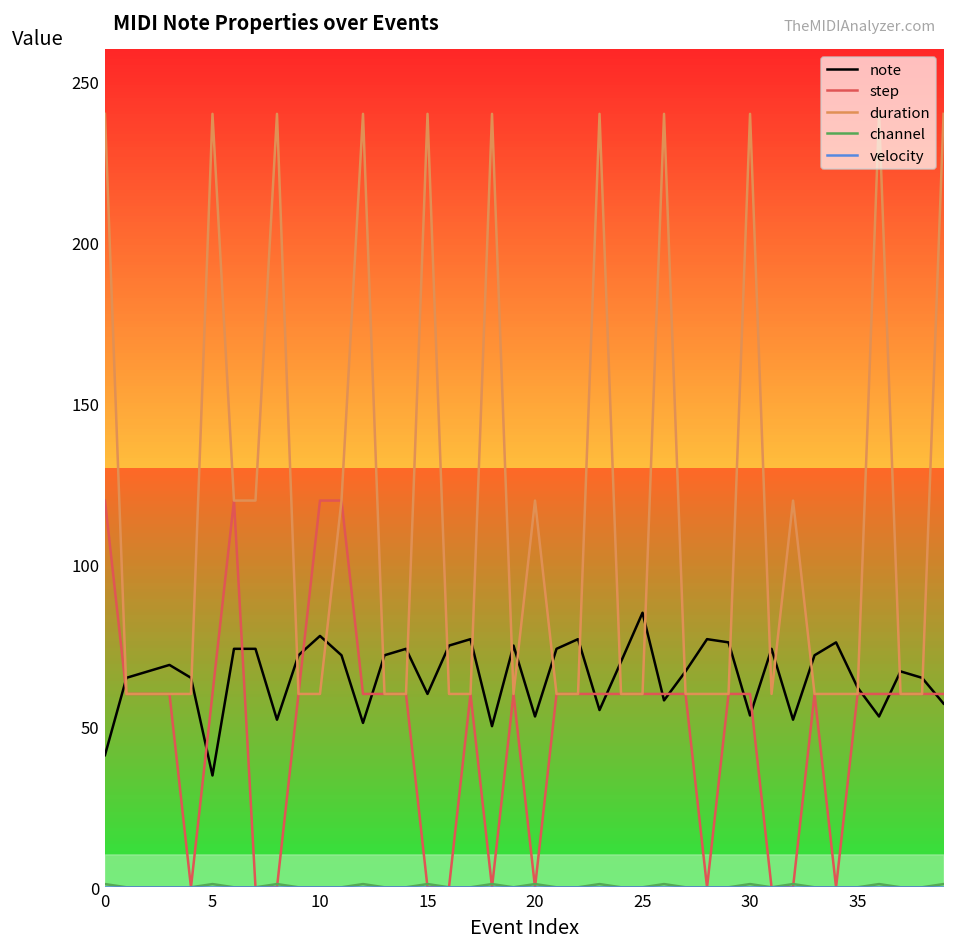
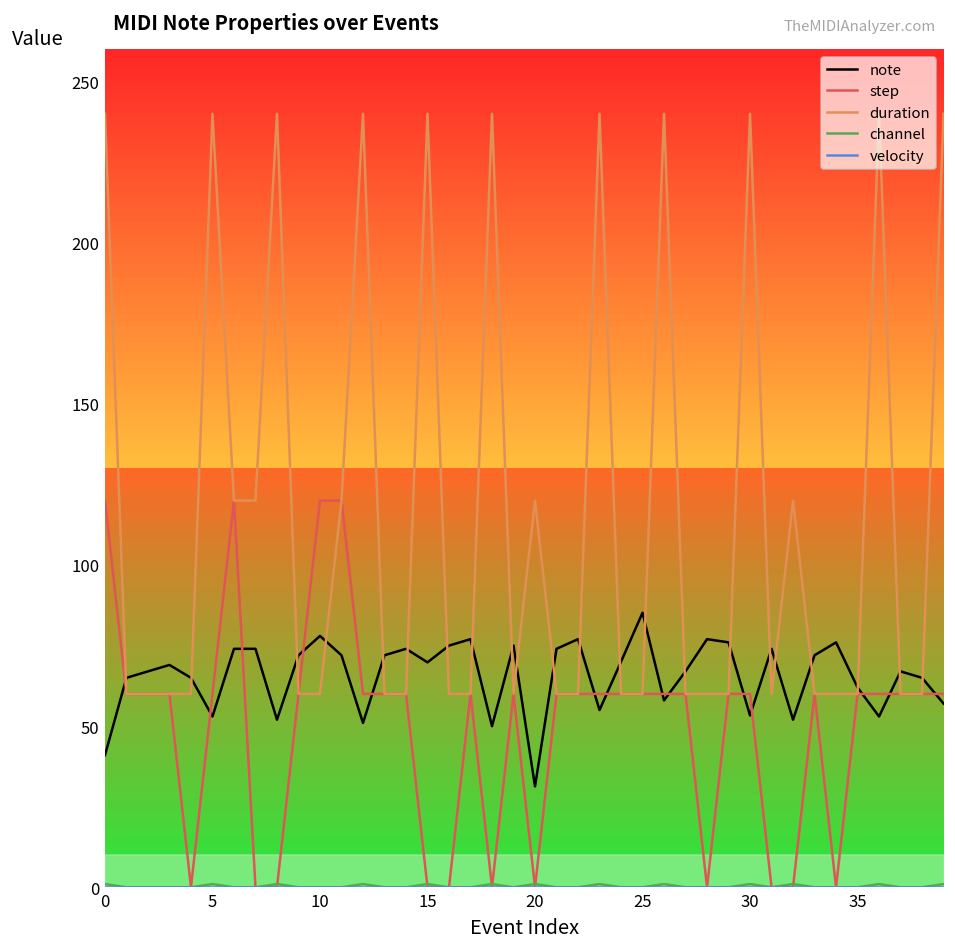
  {
    "note": {
      "0": 41,
-     "5": 35,
+     "5": 53,
      "10": 78,
-     "15": 60,
-     "20": 53,
+     "15": 70,
+     "20": 31,
      "25": 85,
      "30": 53,
      "35": 62
    }
  }
